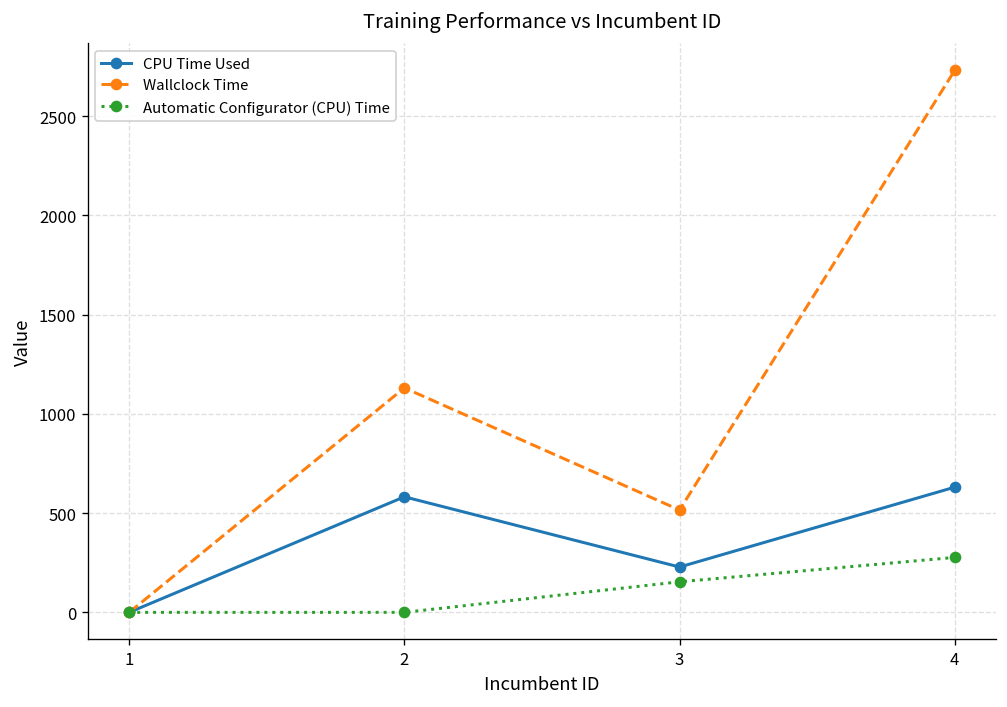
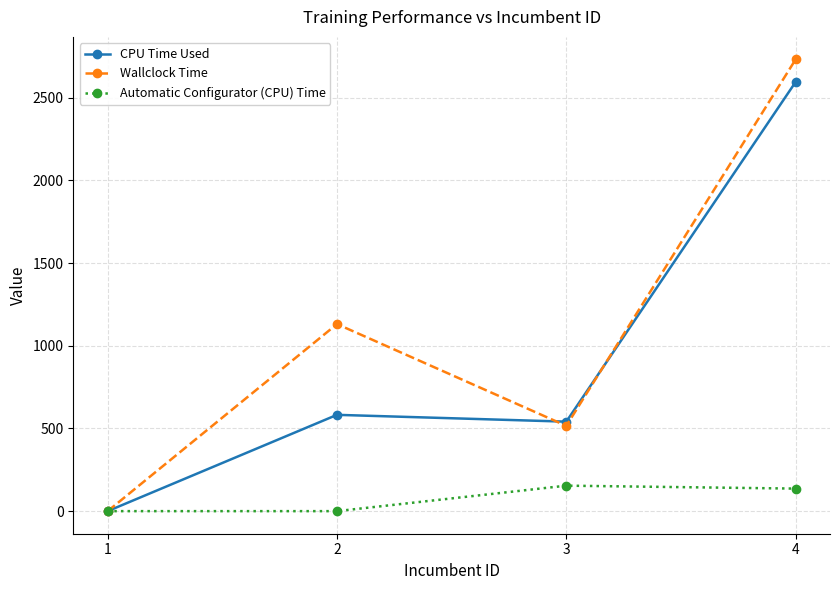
  {
    "CPU Time Used": {
      "2": 580,
-     "3": 230,
-     "4": 630
+     "3": 540,
+     "4": 2590
    },
    "Wallclock Time": {
      "2": 1130,
      "3": 520,
      "4": 2730
    },
    "Automatic Configurator (CPU) Time": {
      "2": 0,
      "3": 150,
-     "4": 280
+     "4": 140
    }
  }
